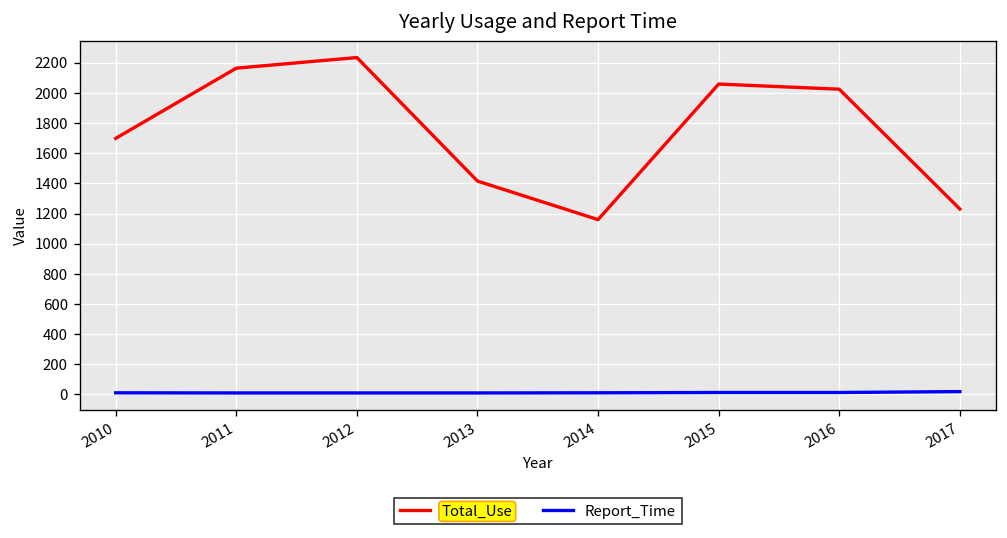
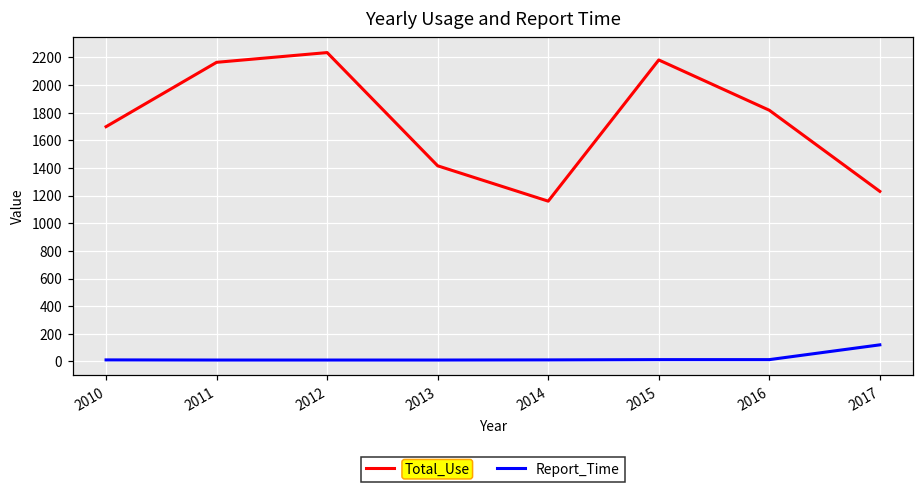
  {
    "Total_Use": {
      "2010": 1700,
      "2011": 2160,
      "2012": 2240,
      "2013": 1420,
      "2014": 1160,
-     "2015": 2060,
-     "2016": 2030,
+     "2015": 2180,
+     "2016": 1820,
      "2017": 1230
    },
    "Report_Time": {
      "2010": 10,
      "2011": 10,
      "2012": 10,
      "2013": 10,
      "2014": 10,
      "2015": 10,
      "2016": 10,
-     "2017": 20
+     "2017": 120
    }
  }
